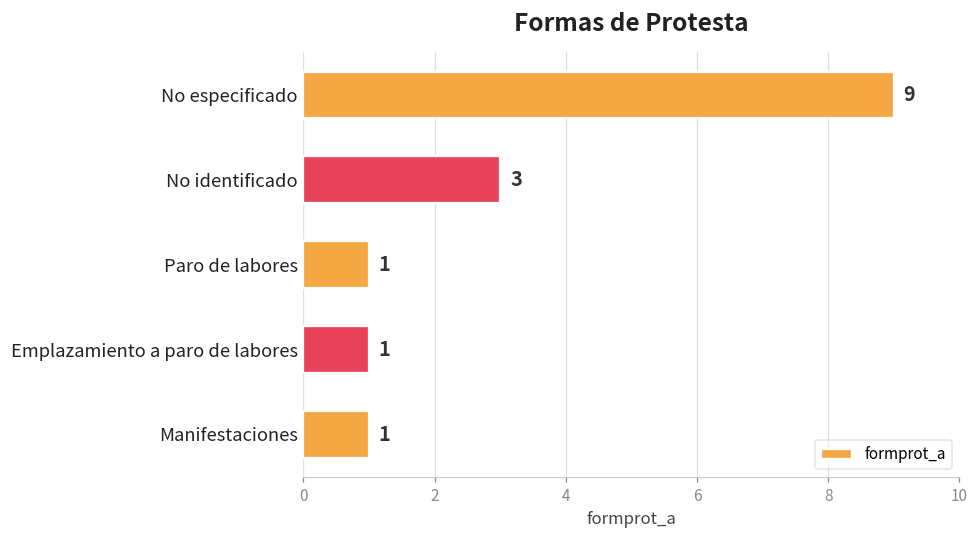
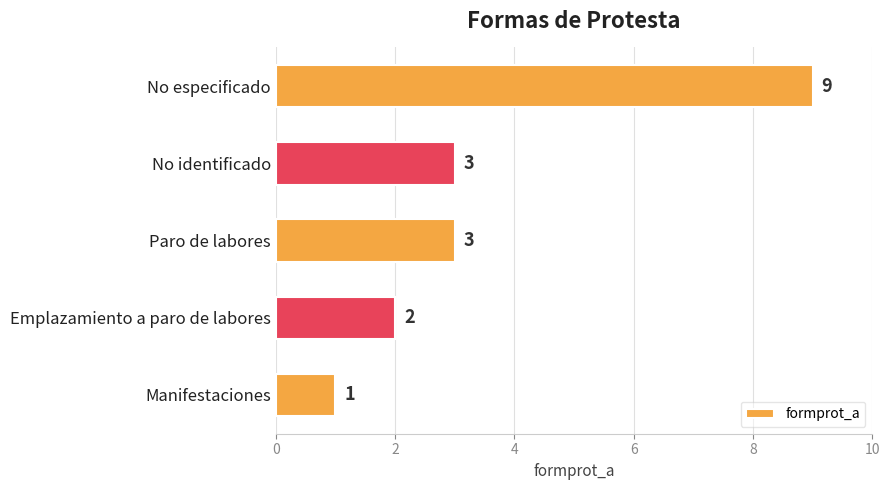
  {
    "No especificado": 9,
    "No identificado": 3,
-   "Paro de labores": 1,
-   "Emplazamiento a paro de labores": 1,
+   "Paro de labores": 3,
+   "Emplazamiento a paro de labores": 2,
    "Manifestaciones": 1
  }
